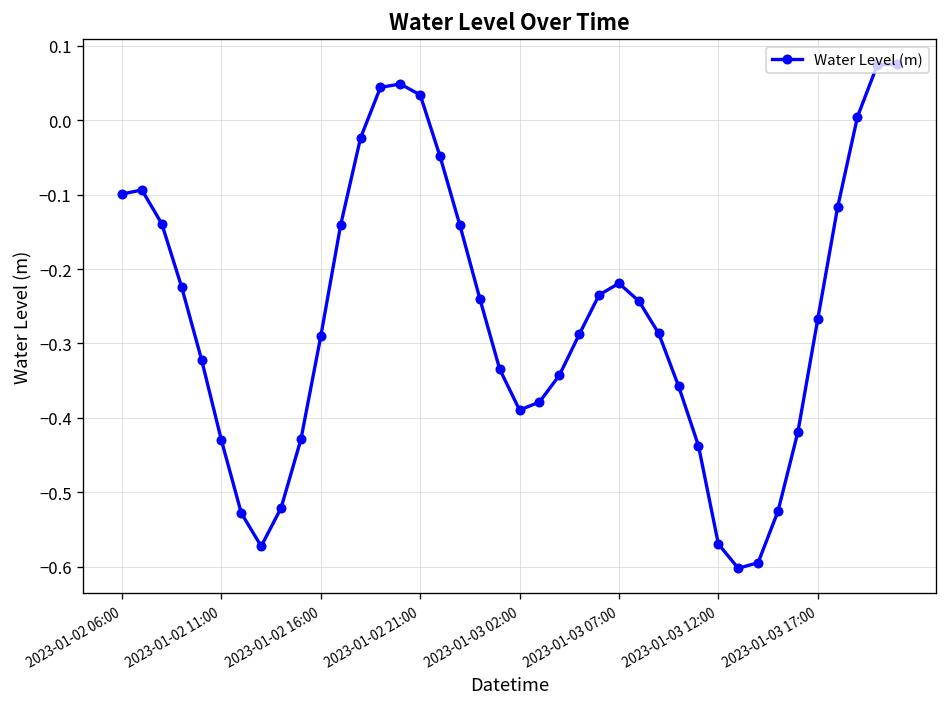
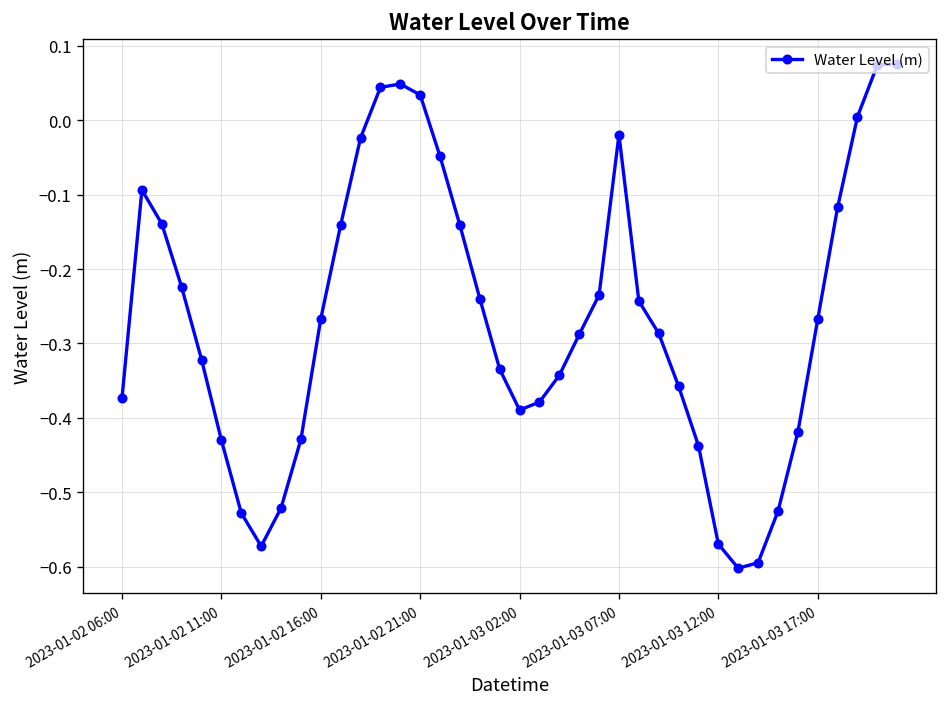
  {
-   "2023-01-02 06:00": -0.10,
+   "2023-01-02 06:00": -0.37,
    "2023-01-02 11:00": -0.43,
-   "2023-01-02 16:00": -0.29,
+   "2023-01-02 16:00": -0.27,
    "2023-01-02 21:00": 0.03,
    "2023-01-03 02:00": -0.39,
-   "2023-01-03 07:00": -0.22,
+   "2023-01-03 07:00": -0.02,
    "2023-01-03 12:00": -0.57,
    "2023-01-03 17:00": -0.27
  }
